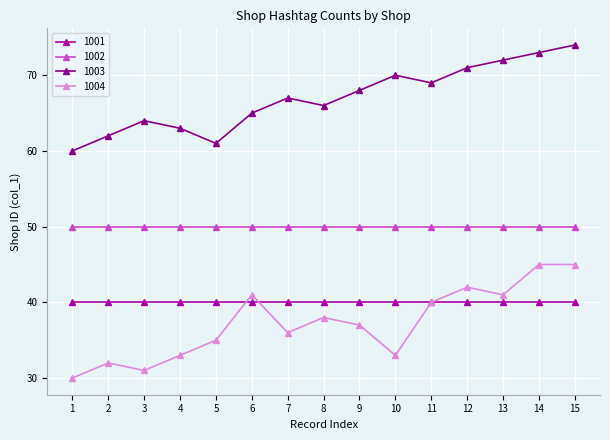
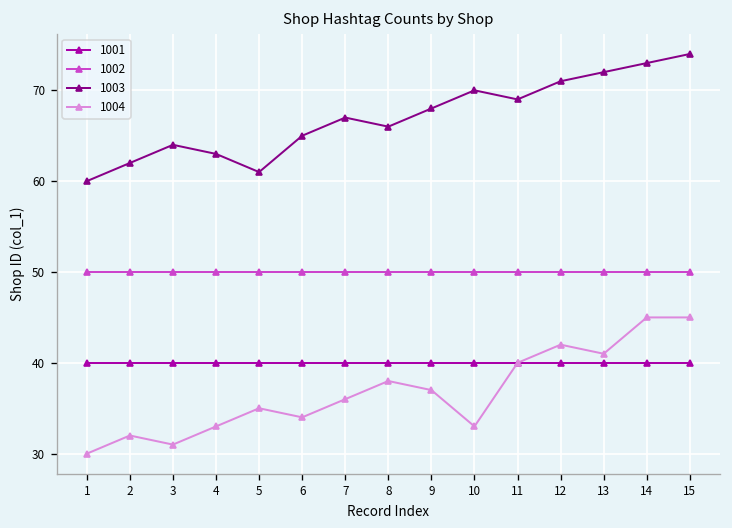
  {
    "1002": {
      "1": 50,
      "2": 50,
      "3": 50,
      "4": 50,
      "5": 50,
      "6": 50,
      "7": 50,
      "8": 50,
      "9": 50,
      "10": 50,
      "11": 50,
      "12": 50,
      "13": 50,
      "14": 50,
      "15": 50
    },
    "1004": {
      "1": 30,
      "2": 32,
      "3": 31,
      "4": 33,
      "5": 35,
-     "6": 41,
+     "6": 34,
      "7": 36,
      "8": 38,
      "9": 37,
      "10": 33,
      "12": 42,
      "13": 41,
      "14": 45,
      "15": 45
    }
  }
